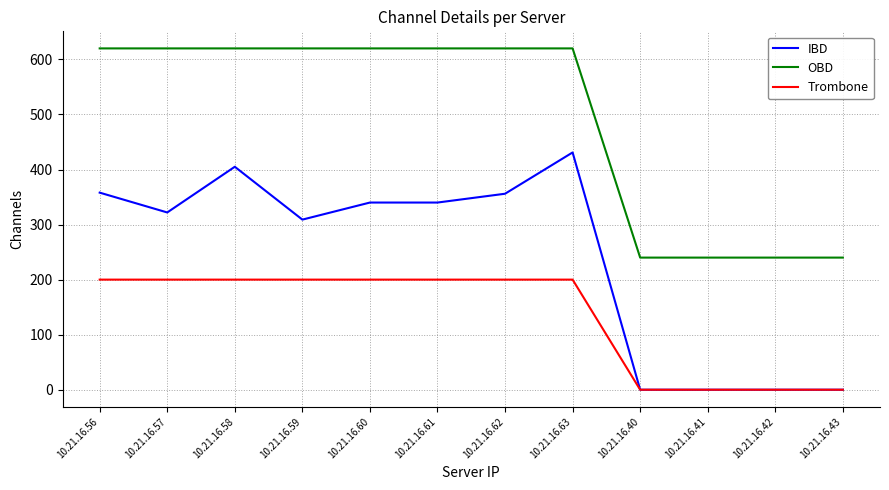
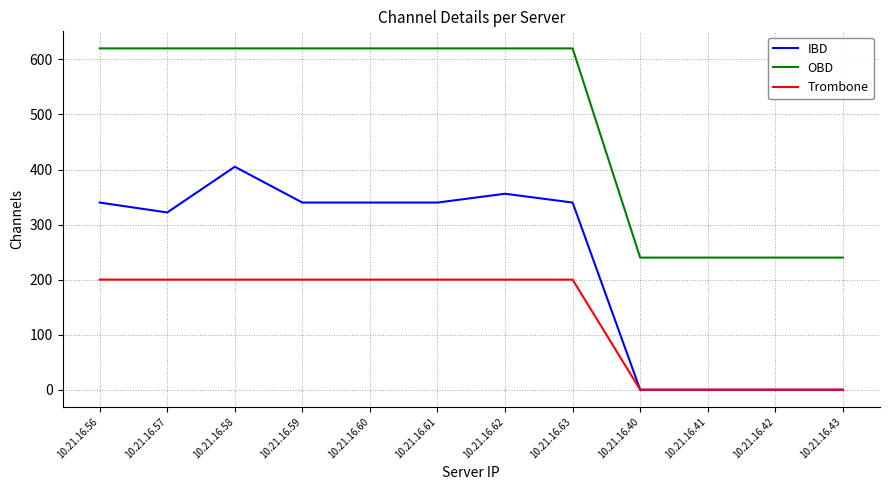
  {
    "IBD": {
-     "10.21.16.56": 360,
+     "10.21.16.56": 340,
      "10.21.16.57": 320,
      "10.21.16.58": 410,
-     "10.21.16.59": 310,
+     "10.21.16.59": 340,
      "10.21.16.60": 340,
      "10.21.16.61": 340,
      "10.21.16.62": 360,
-     "10.21.16.63": 430
+     "10.21.16.63": 340
    },
    "OBD": {
      "10.21.16.56": 620,
      "10.21.16.57": 620,
      "10.21.16.58": 620,
      "10.21.16.59": 620,
      "10.21.16.60": 620,
      "10.21.16.61": 620,
      "10.21.16.62": 620,
      "10.21.16.63": 620,
      "10.21.16.40": 240,
      "10.21.16.41": 240,
      "10.21.16.42": 240,
      "10.21.16.43": 240
    },
    "Trombone": {
      "10.21.16.56": 200,
      "10.21.16.57": 200,
      "10.21.16.58": 200,
      "10.21.16.59": 200,
      "10.21.16.60": 200,
      "10.21.16.61": 200,
      "10.21.16.62": 200,
      "10.21.16.63": 200
    }
  }
